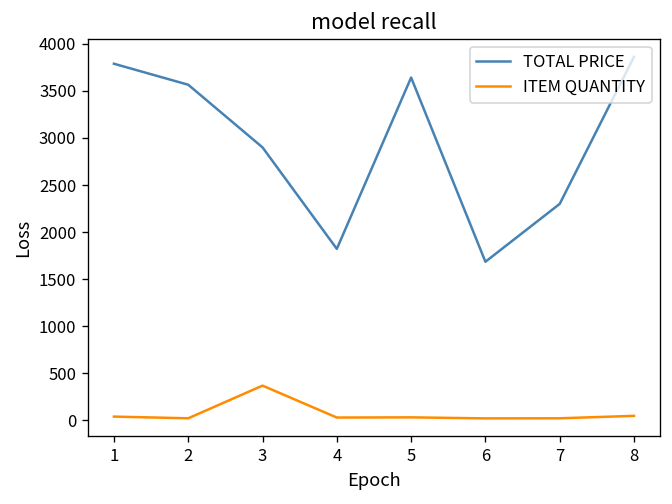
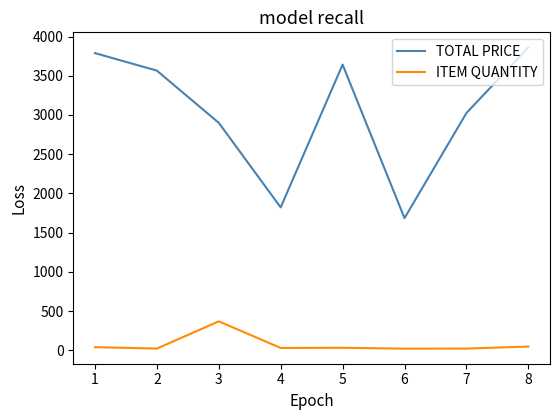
  {
    "TOTAL PRICE": {
      "1": 3800,
      "2": 3600,
      "3": 2900,
      "4": 1800,
      "5": 3600,
      "6": 1700,
-     "7": 2300
+     "7": 3000
    },
    "ITEM QUANTITY": {
      "1": 0,
      "2": 0,
      "3": 400,
      "4": 0,
      "5": 0,
      "6": 0,
      "7": 0,
      "8": 0
    }
  }
